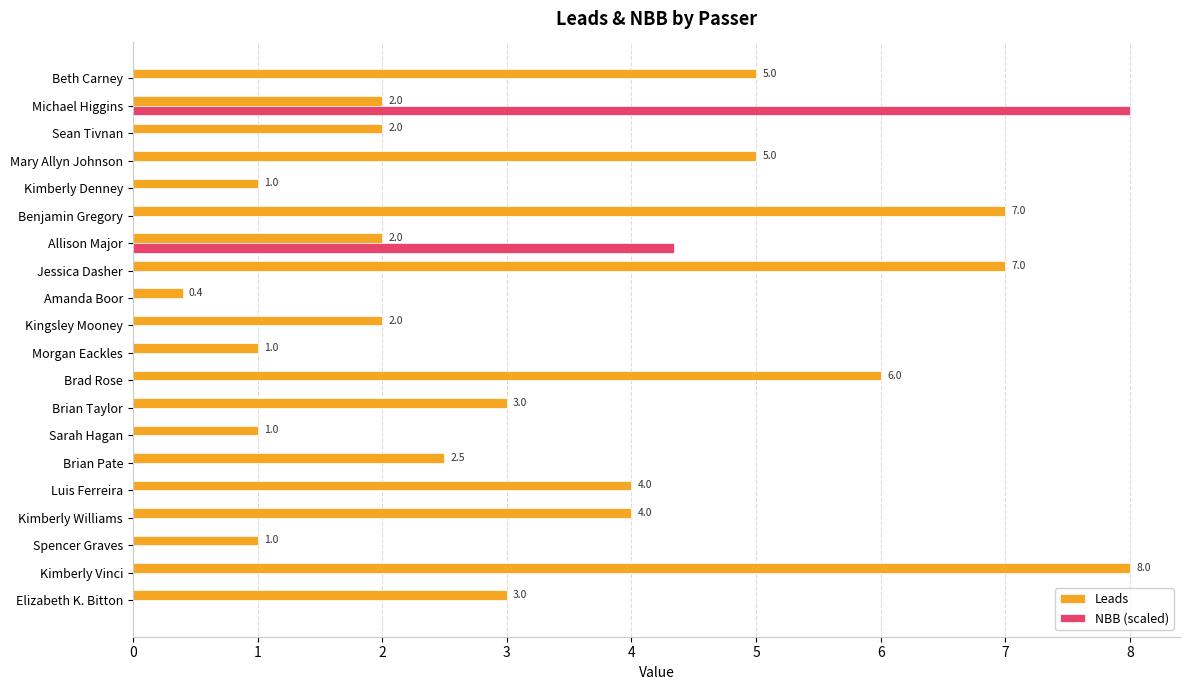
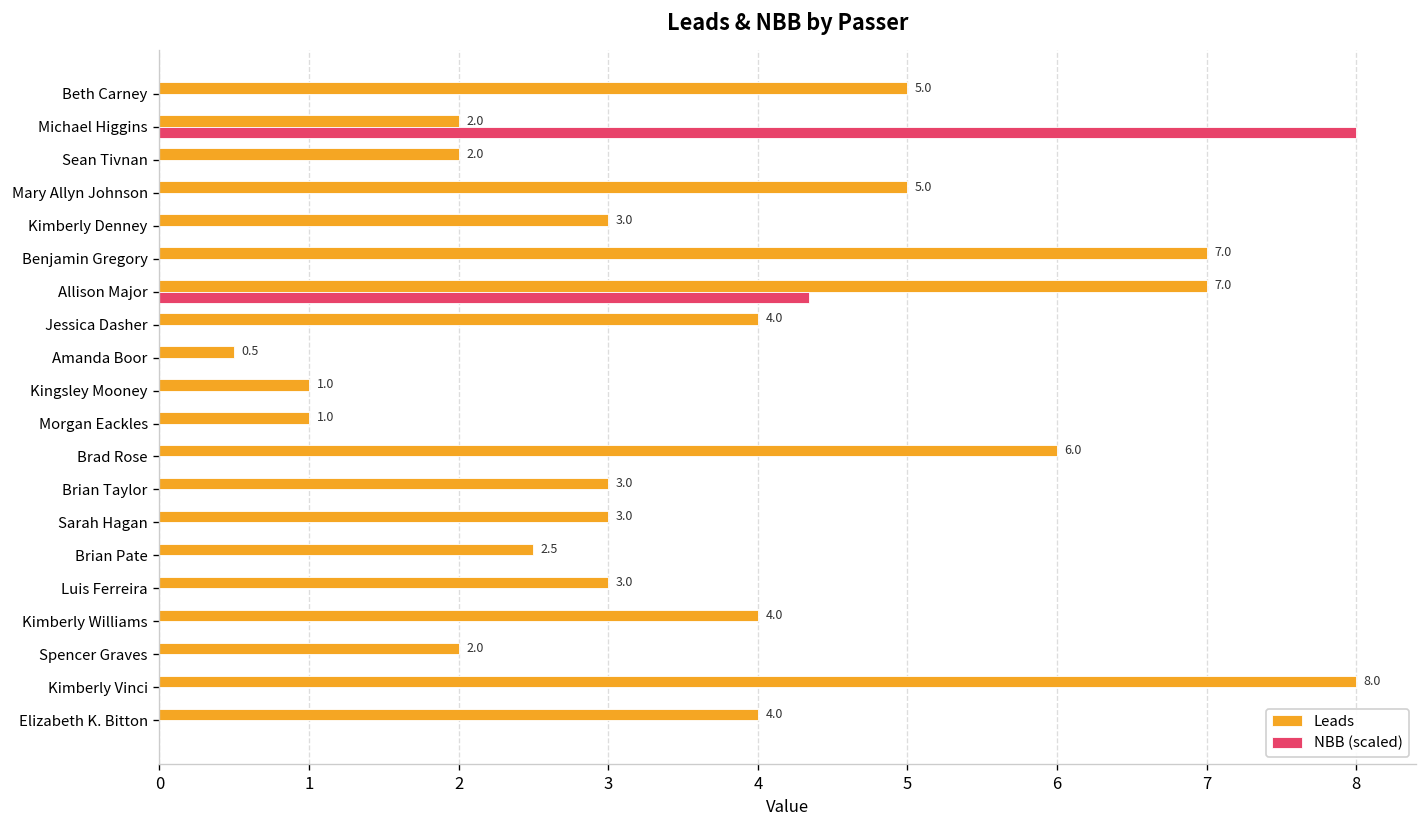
  {
    "Leads": {
      "Beth Carney": 5.0,
      "Michael Higgins": 2.0,
      "Sean Tivnan": 2.0,
      "Mary Allyn Johnson": 5.0,
-     "Kimberly Denney": 1.0,
+     "Kimberly Denney": 3.0,
      "Benjamin Gregory": 7.0,
-     "Allison Major": 2.0,
-     "Jessica Dasher": 7.0,
-     "Amanda Boor": 0.4,
-     "Kingsley Mooney": 2.0,
+     "Allison Major": 7.0,
+     "Jessica Dasher": 4.0,
+     "Amanda Boor": 0.5,
+     "Kingsley Mooney": 1.0,
      "Morgan Eackles": 1.0,
      "Brad Rose": 6.0,
      "Brian Taylor": 3.0,
-     "Sarah Hagan": 1.0,
+     "Sarah Hagan": 3.0,
      "Brian Pate": 2.5,
-     "Luis Ferreira": 4.0,
+     "Luis Ferreira": 3.0,
      "Kimberly Williams": 4.0,
-     "Spencer Graves": 1.0,
+     "Spencer Graves": 2.0,
      "Kimberly Vinci": 8.0,
-     "Elizabeth K. Bitton": 3.0
+     "Elizabeth K. Bitton": 4.0
    },
    "NBB (scaled)": {
      "Beth Carney": 0.00,
      "Michael Higgins": 8.00,
      "Sean Tivnan": 0.00,
      "Mary Allyn Johnson": 0.00,
      "Kimberly Denney": 0.00,
      "Benjamin Gregory": 0.00,
      "Allison Major": 4.34,
      "Jessica Dasher": 0.00,
      "Amanda Boor": 0.00,
      "Kingsley Mooney": 0.00,
      "Morgan Eackles": 0.00,
      "Brad Rose": 0.00,
      "Brian Taylor": 0.00,
      "Sarah Hagan": 0.00,
      "Brian Pate": 0.00,
      "Luis Ferreira": 0.00,
      "Kimberly Williams": 0.00,
      "Spencer Graves": 0.00,
      "Kimberly Vinci": 0.00,
      "Elizabeth K. Bitton": 0.00
    }
  }
